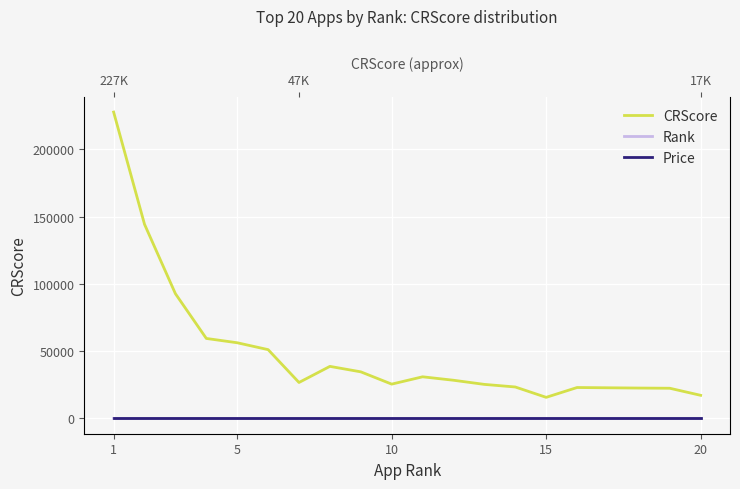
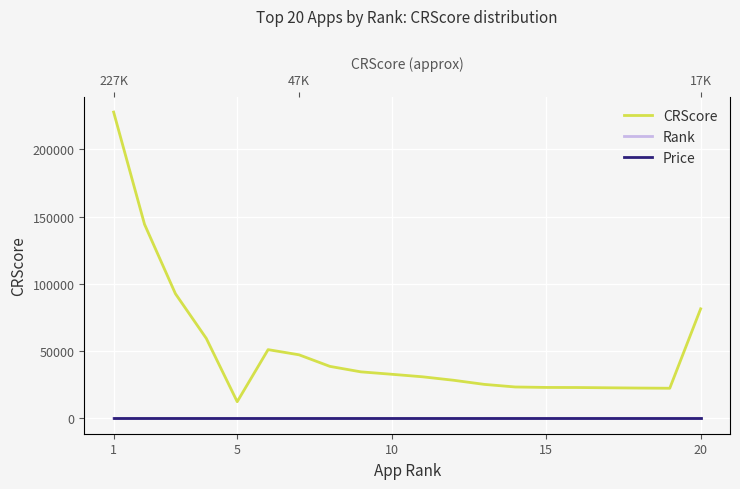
  {
    "CRScore": {
      "1": 228000,
-     "5": 56000,
-     "47K": 27000,
-     "10": 25000,
-     "15": 16000,
-     "20": 17000
+     "5": 12000,
+     "47K": 47000,
+     "10": 33000,
+     "15": 23000,
+     "20": 81000
    },
    "Price": {
      "1": 0,
      "5": 0,
      "47K": 0,
      "10": 0,
      "15": 0,
      "20": 0
    }
  }
